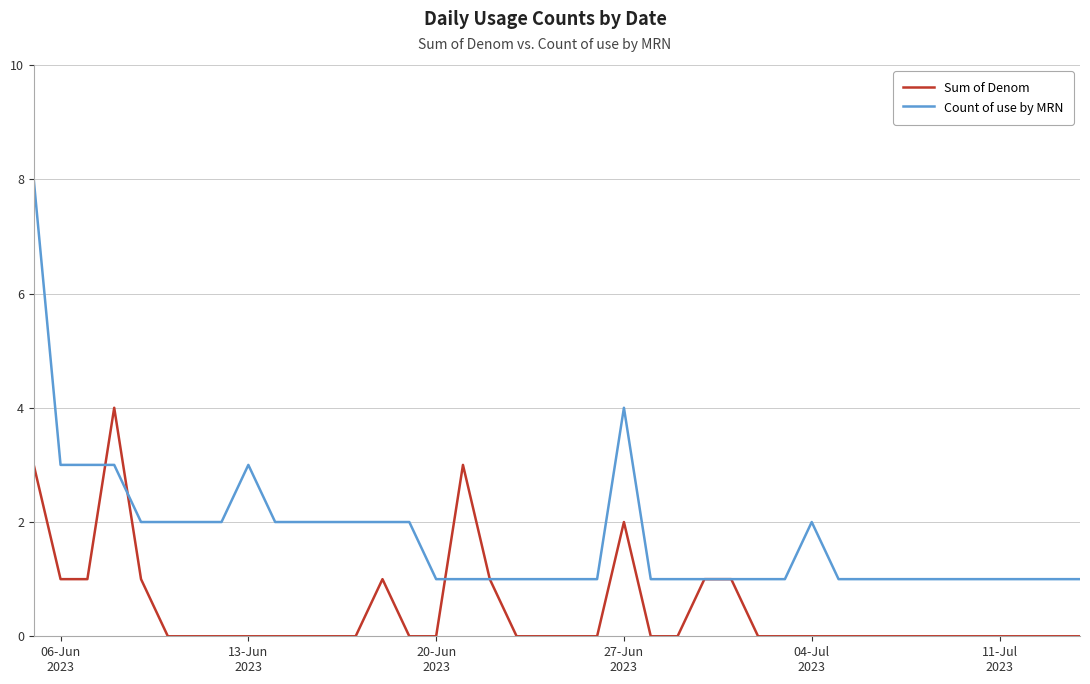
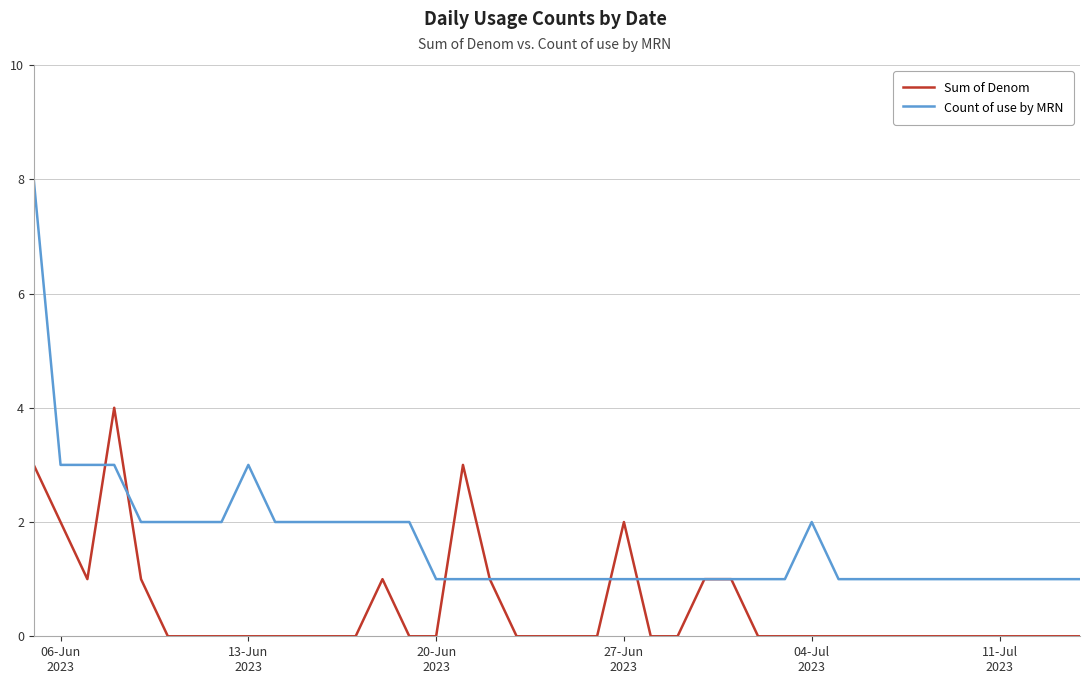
  {
    "Sum of Denom": {
-     "06-Jun 2023": 1,
+     "06-Jun 2023": 2,
      "13-Jun 2023": 0,
      "20-Jun 2023": 0,
      "27-Jun 2023": 2,
      "04-Jul 2023": 0,
      "11-Jul 2023": 0
    },
    "Count of use by MRN": {
      "06-Jun 2023": 3,
      "13-Jun 2023": 3,
      "20-Jun 2023": 1,
-     "27-Jun 2023": 4,
+     "27-Jun 2023": 1,
      "04-Jul 2023": 2,
      "11-Jul 2023": 1
    }
  }
